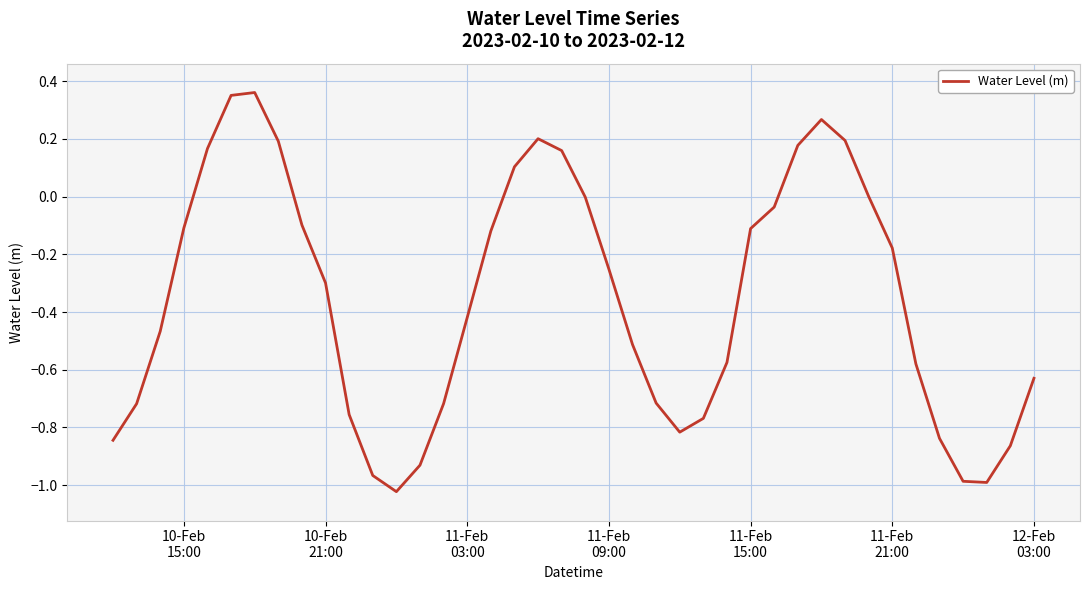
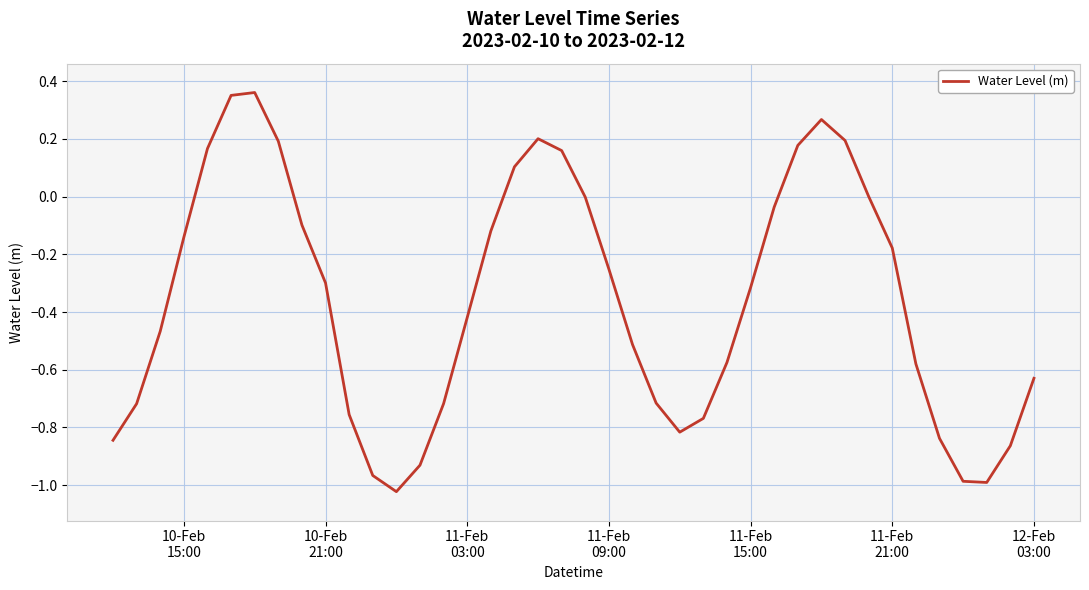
  {
-   "10-Feb 15:00": -0.11,
+   "10-Feb 15:00": -0.14,
    "10-Feb 21:00": -0.30,
    "11-Feb 03:00": -0.42,
    "11-Feb 09:00": -0.25,
-   "11-Feb 15:00": -0.11,
+   "11-Feb 15:00": -0.32,
    "11-Feb 21:00": -0.18,
    "12-Feb 03:00": -0.63
  }
